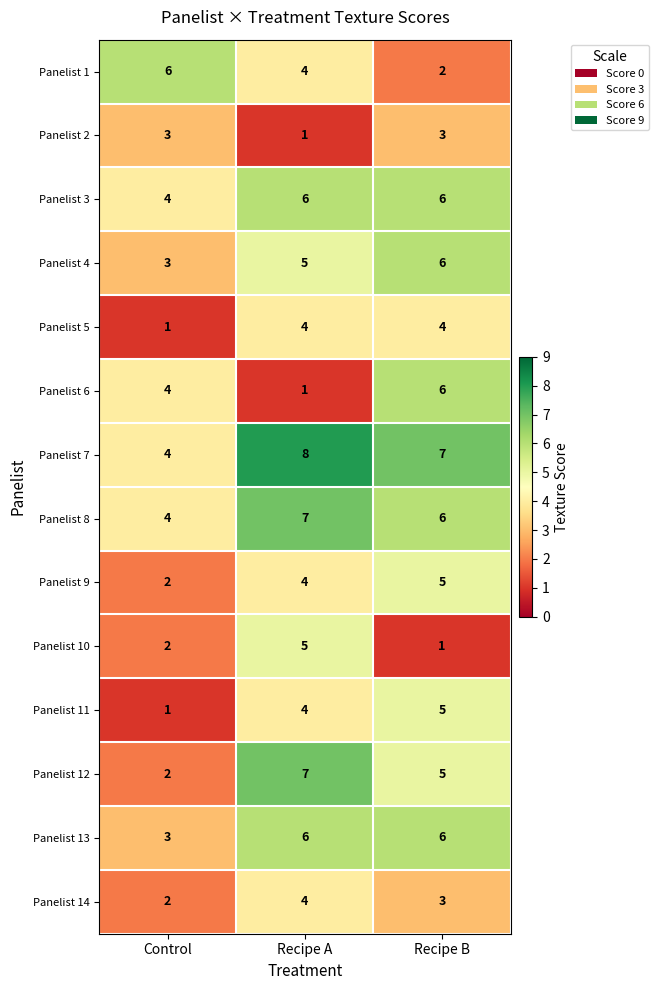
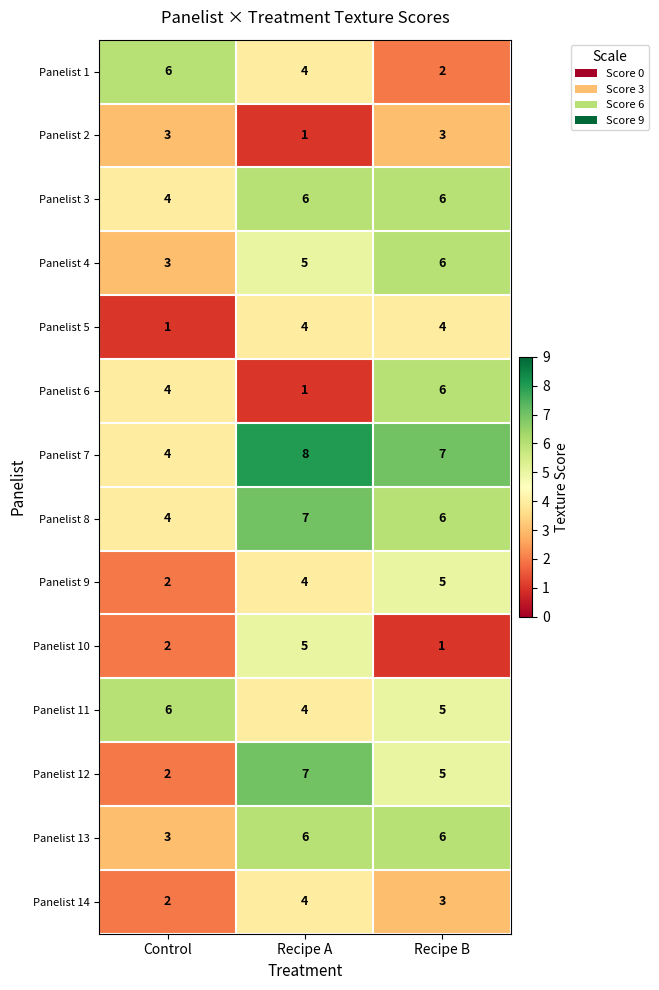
  {
    "Panelist 1": {
      "Control": 6,
      "Recipe A": 4,
      "Recipe B": 2
    },
    "Panelist 2": {
      "Control": 3,
      "Recipe A": 1,
      "Recipe B": 3
    },
    "Panelist 3": {
      "Control": 4,
      "Recipe A": 6,
      "Recipe B": 6
    },
    "Panelist 4": {
      "Control": 3,
      "Recipe A": 5,
      "Recipe B": 6
    },
    "Panelist 5": {
      "Control": 1,
      "Recipe A": 4,
      "Recipe B": 4
    },
    "Panelist 6": {
      "Control": 4,
      "Recipe A": 1,
      "Recipe B": 6
    },
    "Panelist 7": {
      "Control": 4,
      "Recipe A": 8,
      "Recipe B": 7
    },
    "Panelist 8": {
      "Control": 4,
      "Recipe A": 7,
      "Recipe B": 6
    },
    "Panelist 9": {
      "Control": 2,
      "Recipe A": 4,
      "Recipe B": 5
    },
    "Panelist 10": {
      "Control": 2,
      "Recipe A": 5,
      "Recipe B": 1
    },
    "Panelist 11": {
-     "Control": 1,
+     "Control": 6,
      "Recipe A": 4,
      "Recipe B": 5
    },
    "Panelist 12": {
      "Control": 2,
      "Recipe A": 7,
      "Recipe B": 5
    },
    "Panelist 13": {
      "Control": 3,
      "Recipe A": 6,
      "Recipe B": 6
    },
    "Panelist 14": {
      "Control": 2,
      "Recipe A": 4,
      "Recipe B": 3
    }
  }
